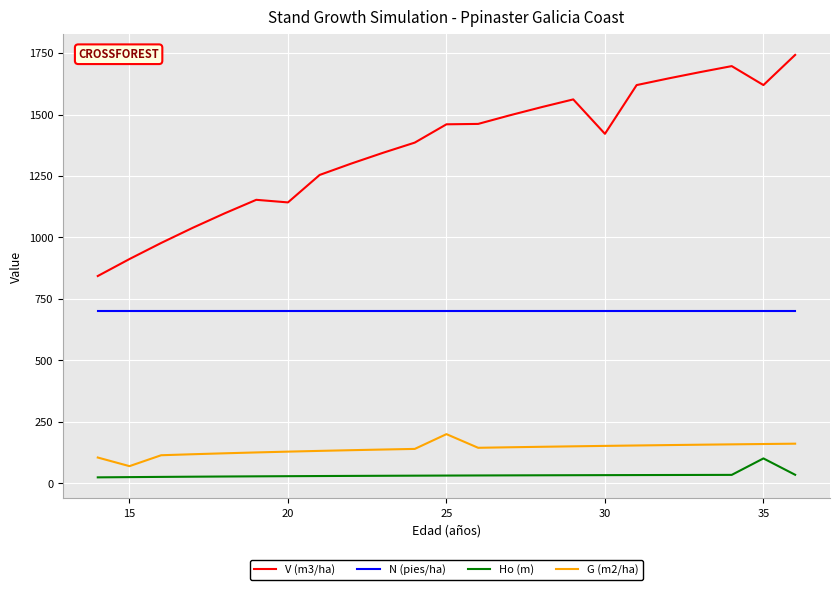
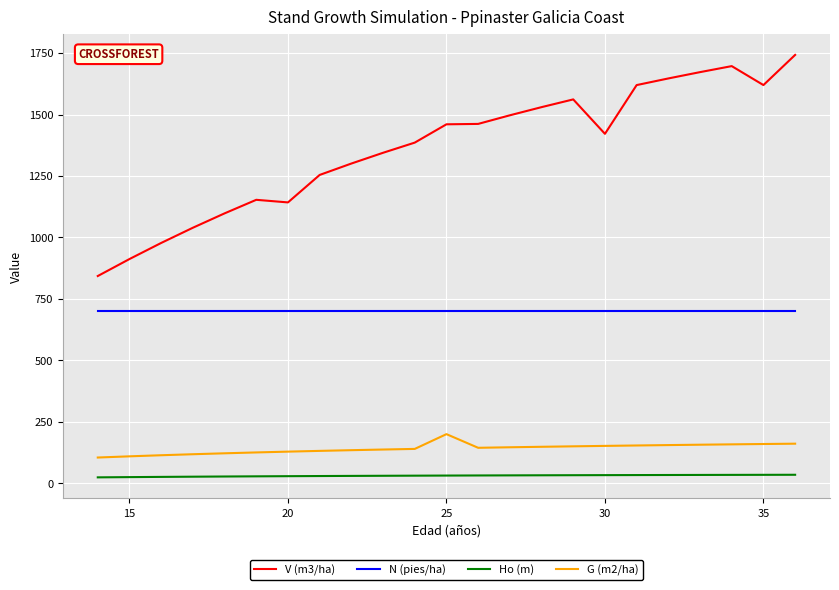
  {
    "V (m3/ha)": {
      "15": 910,
      "20": 1140,
      "25": 1460,
      "30": 1420,
      "35": 1620
    },
    "N (pies/ha)": {
      "15": 700,
      "20": 700,
      "25": 700,
      "30": 700,
      "35": 700
    },
    "Ho (m)": {
      "15": 30,
      "20": 30,
      "25": 30,
      "30": 30,
-     "35": 100
+     "35": 30
    },
    "G (m2/ha)": {
-     "15": 70,
+     "15": 110,
      "20": 130,
      "25": 200,
      "30": 150,
      "35": 160
    }
  }
